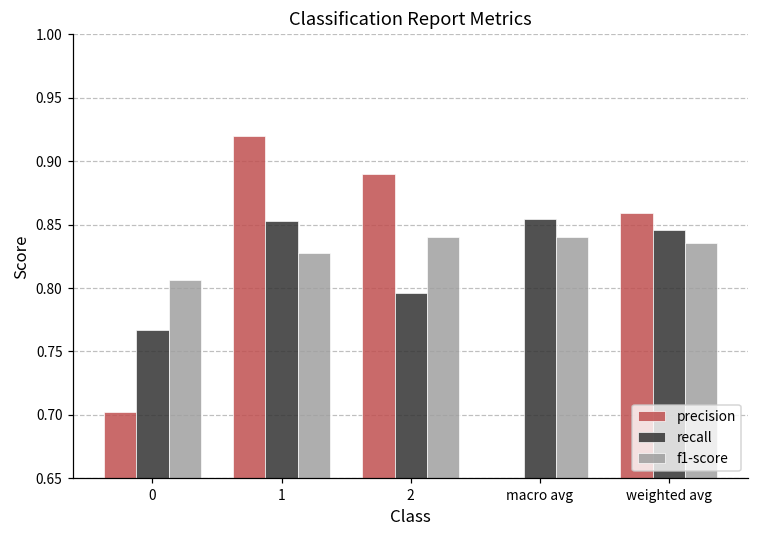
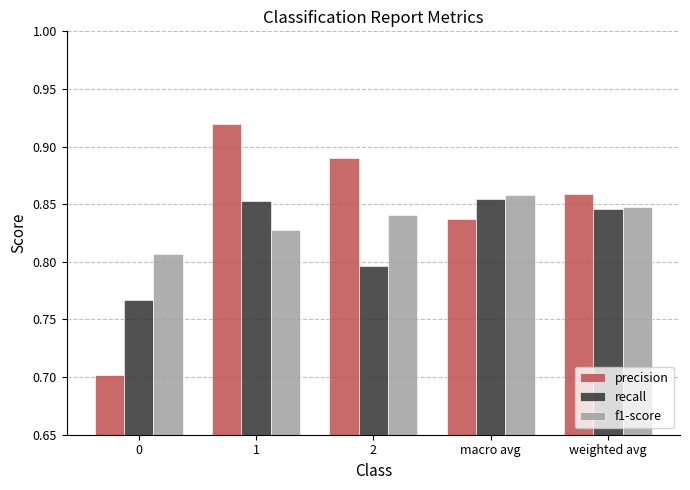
  {
    "precision": {
      "0": 0.702,
      "1": 0.920,
      "2": 0.890,
-     "macro avg": 0.650,
+     "macro avg": 0.837,
      "weighted avg": 0.859
    },
    "recall": {
      "0": 0.767,
      "1": 0.853,
      "2": 0.796,
      "macro avg": 0.855,
      "weighted avg": 0.846
    },
    "f1-score": {
      "0": 0.807,
      "1": 0.828,
      "2": 0.840,
-     "macro avg": 0.840,
-     "weighted avg": 0.836
+     "macro avg": 0.858,
+     "weighted avg": 0.848
    }
  }
